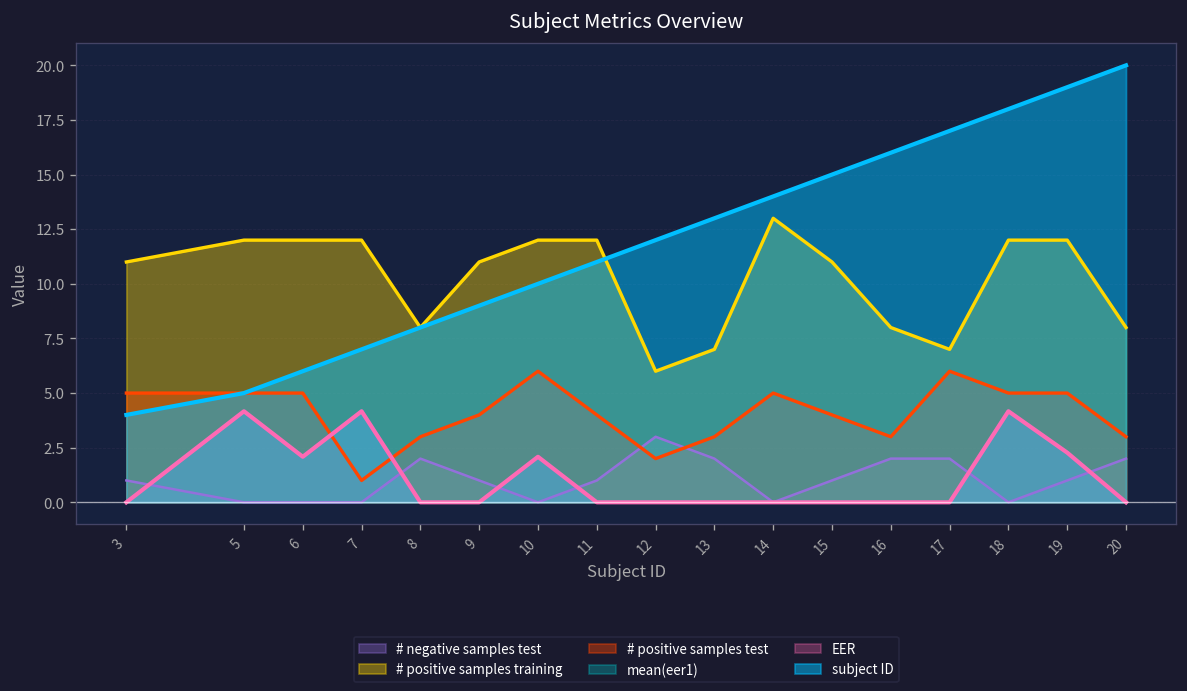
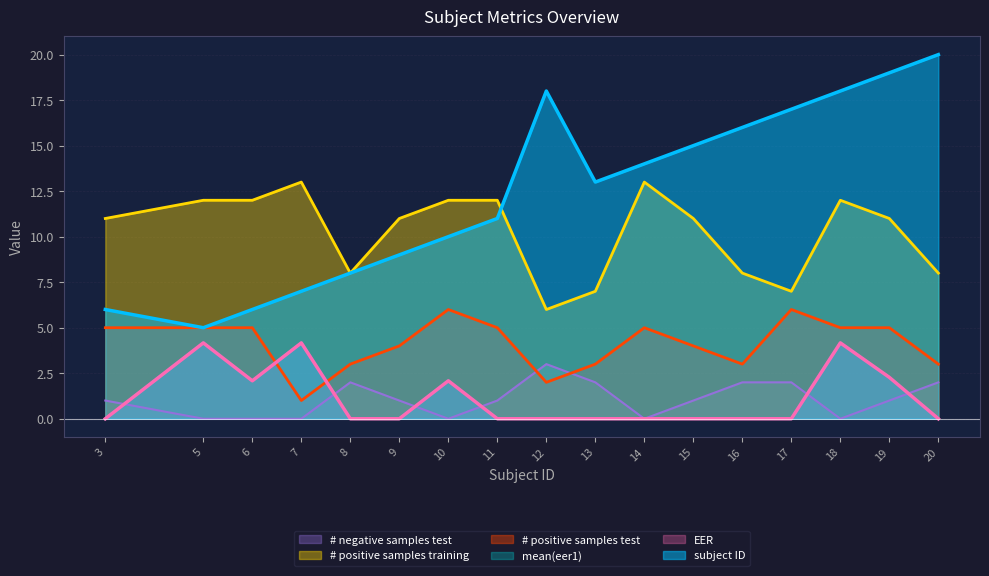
  {
    "# positive samples training": {
      "3": 11,
      "5": 12,
      "6": 12,
-     "7": 12,
+     "7": 13,
      "9": 11,
      "10": 12,
      "11": 12,
      "12": 6,
      "13": 7,
      "14": 13,
      "15": 11,
      "16": 8,
      "17": 7,
      "18": 12,
-     "19": 12,
+     "19": 11,
      "20": 8
    },
    "# positive samples test": {
      "3": 5,
      "6": 5,
      "7": 1,
      "8": 3,
      "9": 4,
      "10": 6,
-     "11": 4,
+     "11": 5,
      "12": 2,
      "13": 3,
      "14": 5,
      "15": 4,
      "16": 3,
      "17": 6,
      "18": 5,
      "19": 5,
      "20": 3
    },
    "subject ID": {
-     "3": 4,
+     "3": 6,
      "6": 6,
      "7": 7,
      "9": 9,
      "10": 10,
      "11": 11,
-     "12": 12,
+     "12": 18,
      "13": 13,
      "14": 14,
      "15": 15,
      "16": 16,
      "17": 17,
      "18": 18,
      "19": 19,
      "20": 20
    }
  }
